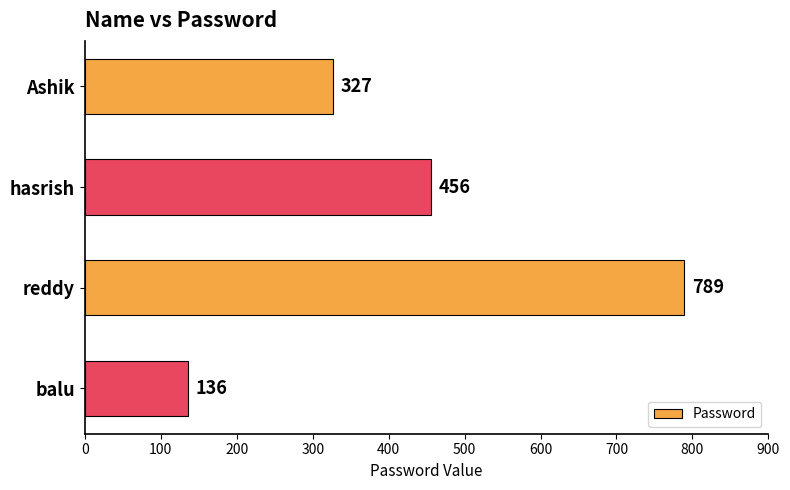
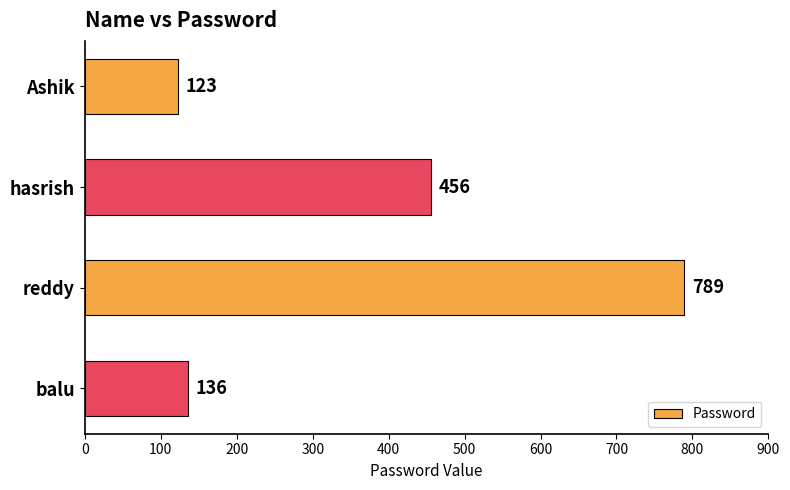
  {
-   "Ashik": 327,
+   "Ashik": 123,
    "hasrish": 456,
    "reddy": 789,
    "balu": 136
  }
